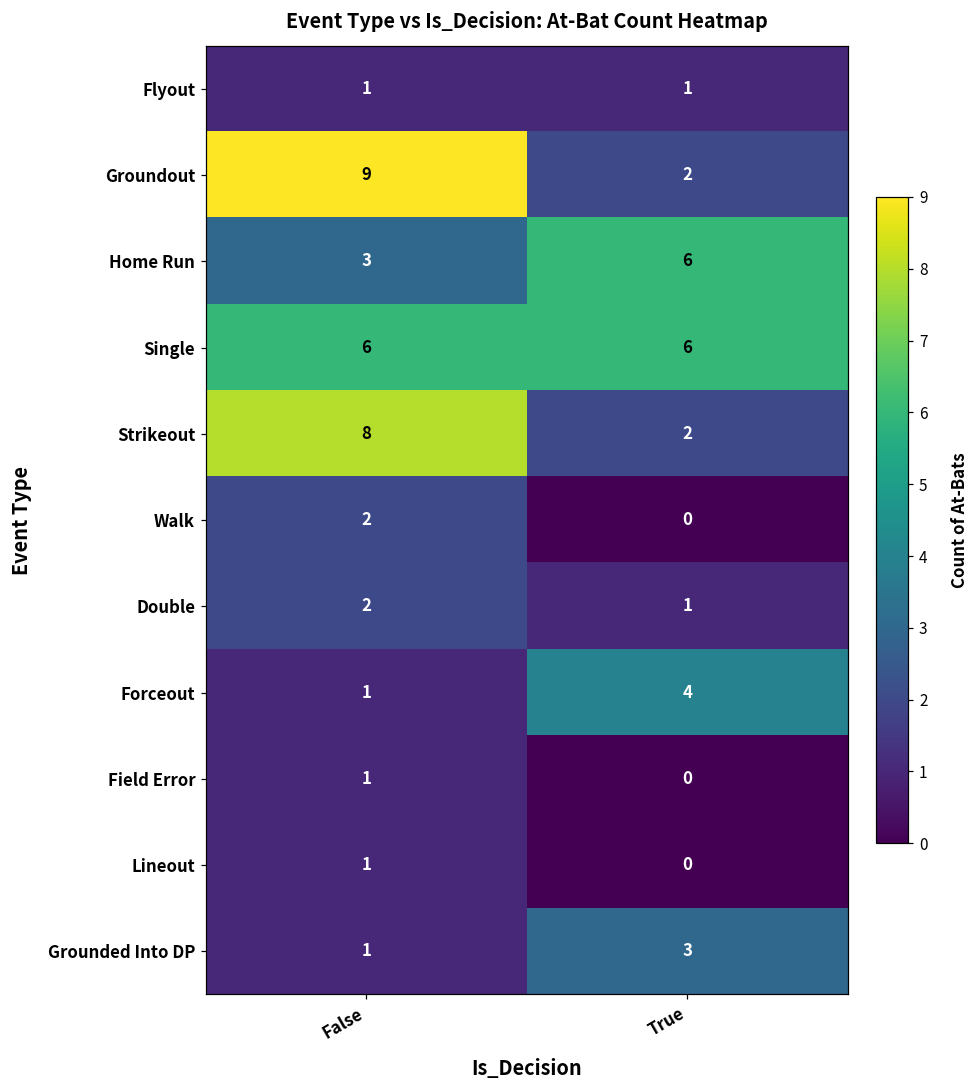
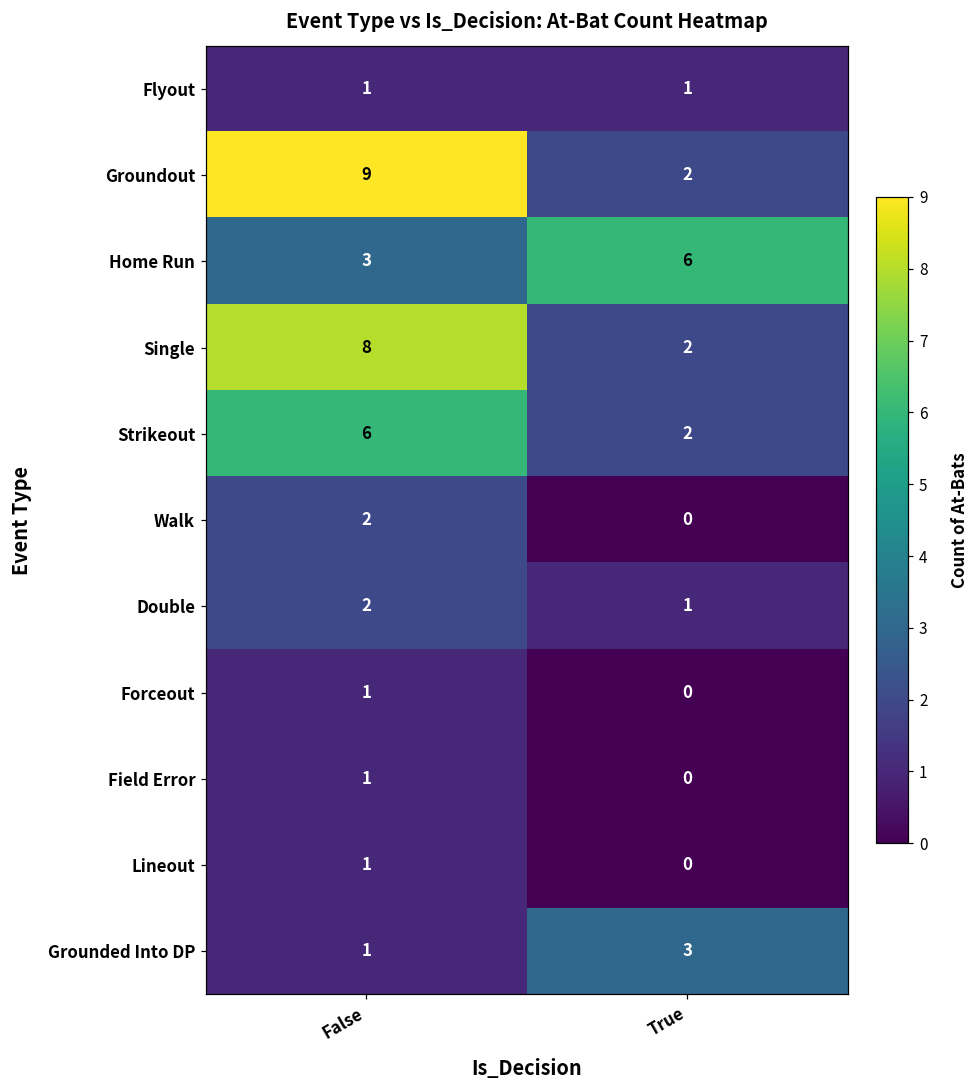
  {
    "Flyout": {
      "False": 1,
      "True": 1
    },
    "Groundout": {
      "False": 9,
      "True": 2
    },
    "Home Run": {
      "False": 3,
      "True": 6
    },
    "Single": {
-     "False": 6,
-     "True": 6
+     "False": 8,
+     "True": 2
    },
    "Strikeout": {
-     "False": 8,
+     "False": 6,
      "True": 2
    },
    "Walk": {
      "False": 2,
      "True": 0
    },
    "Double": {
      "False": 2,
      "True": 1
    },
    "Forceout": {
      "False": 1,
-     "True": 4
+     "True": 0
    },
    "Field Error": {
      "False": 1,
      "True": 0
    },
    "Lineout": {
      "False": 1,
      "True": 0
    },
    "Grounded Into DP": {
      "False": 1,
      "True": 3
    }
  }
